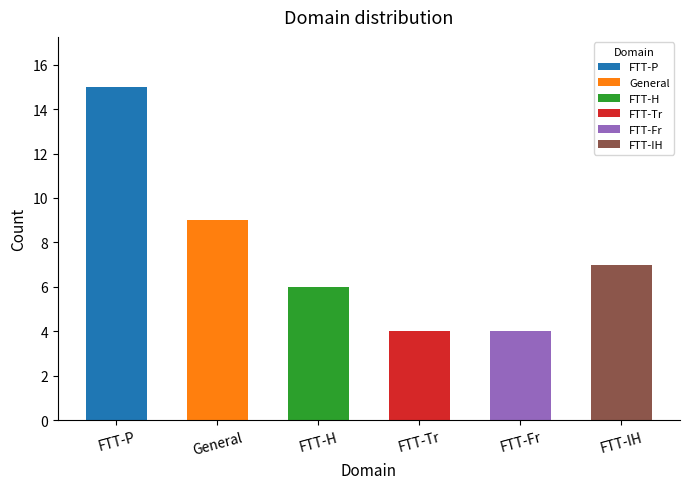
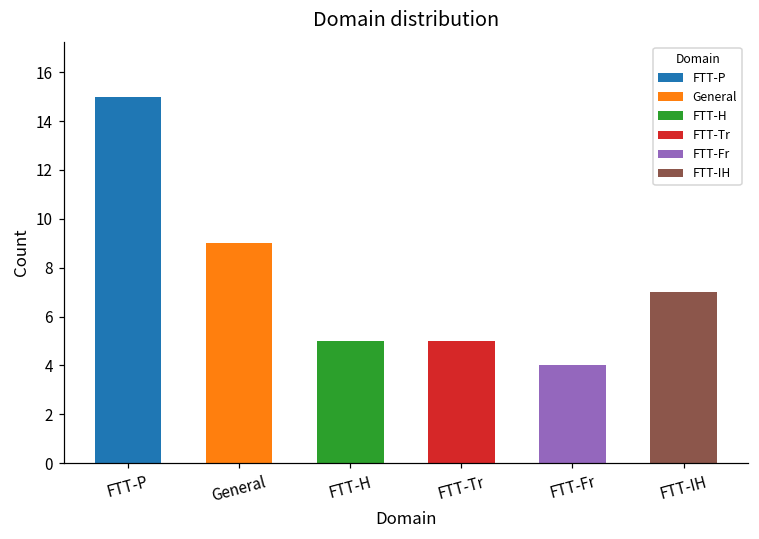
  {
    "FTT-P": 15,
    "General": 9,
-   "FTT-H": 6,
-   "FTT-Tr": 4,
+   "FTT-H": 5,
+   "FTT-Tr": 5,
    "FTT-Fr": 4,
    "FTT-IH": 7
  }
